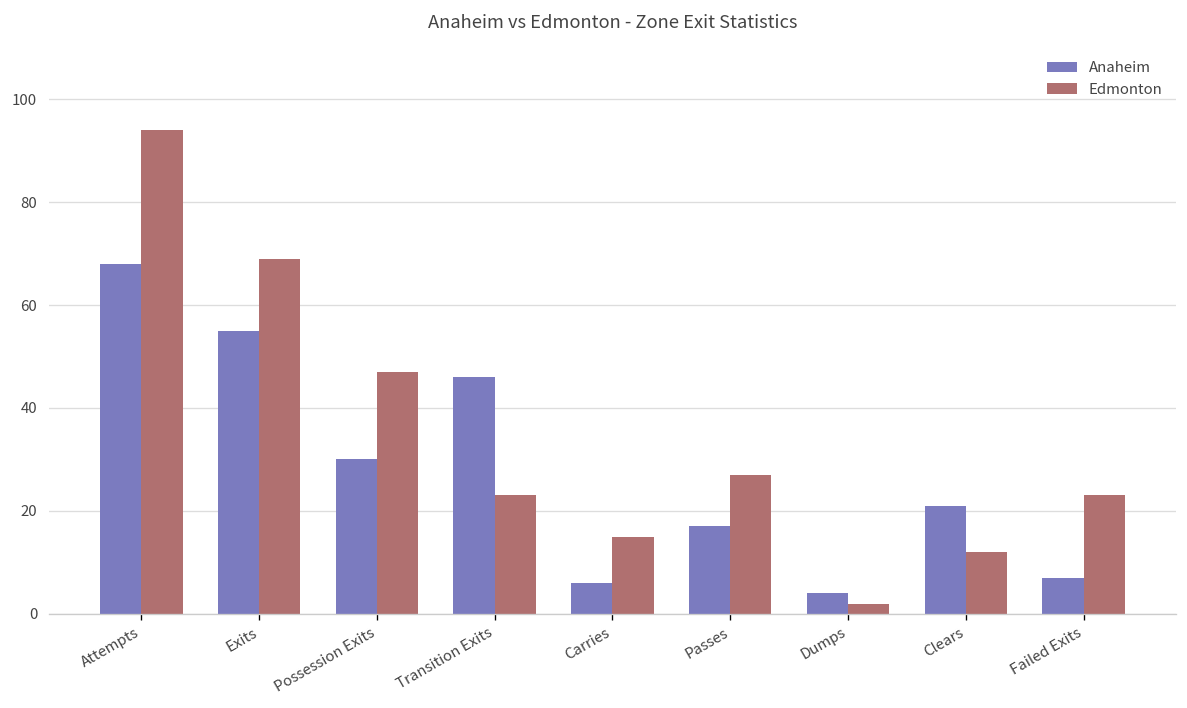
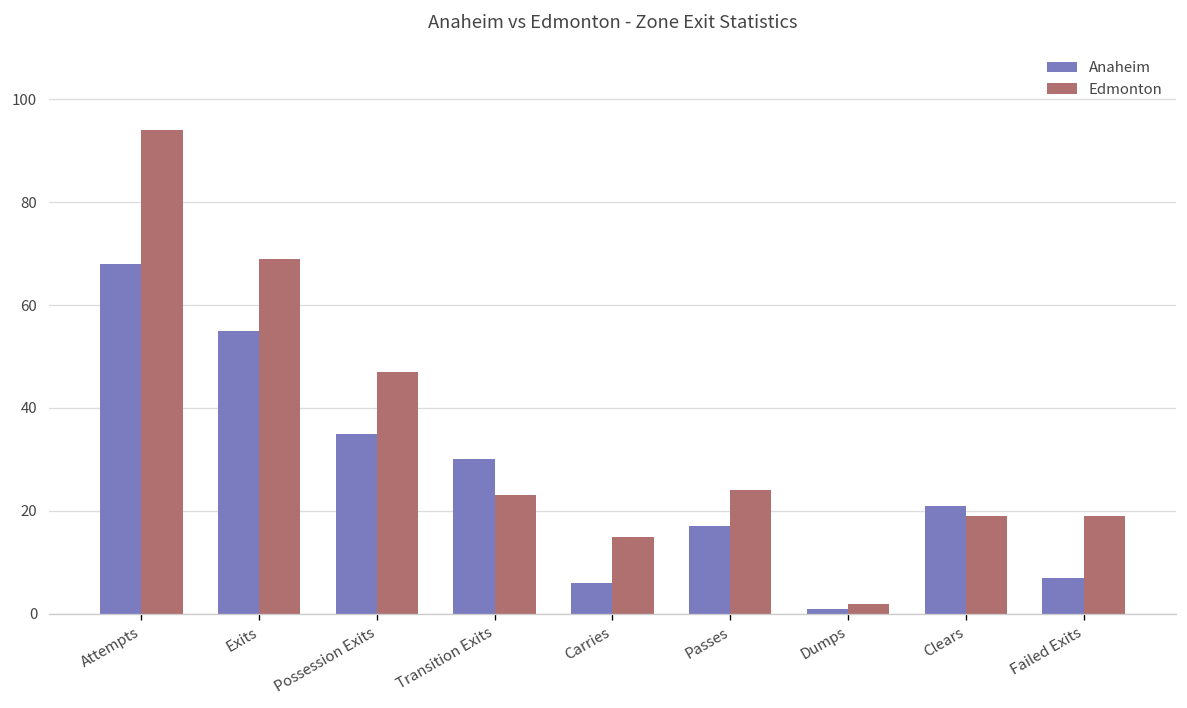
  {
    "Anaheim": {
      "Attempts": 68,
      "Exits": 55,
-     "Possession Exits": 30,
-     "Transition Exits": 46,
+     "Possession Exits": 35,
+     "Transition Exits": 30,
      "Carries": 6,
      "Passes": 17,
-     "Dumps": 4,
+     "Dumps": 1,
      "Clears": 21,
      "Failed Exits": 7
    },
    "Edmonton": {
      "Attempts": 94,
      "Exits": 69,
      "Possession Exits": 47,
      "Transition Exits": 23,
      "Carries": 15,
-     "Passes": 27,
+     "Passes": 24,
      "Dumps": 2,
-     "Clears": 12,
-     "Failed Exits": 23
+     "Clears": 19,
+     "Failed Exits": 19
    }
  }
